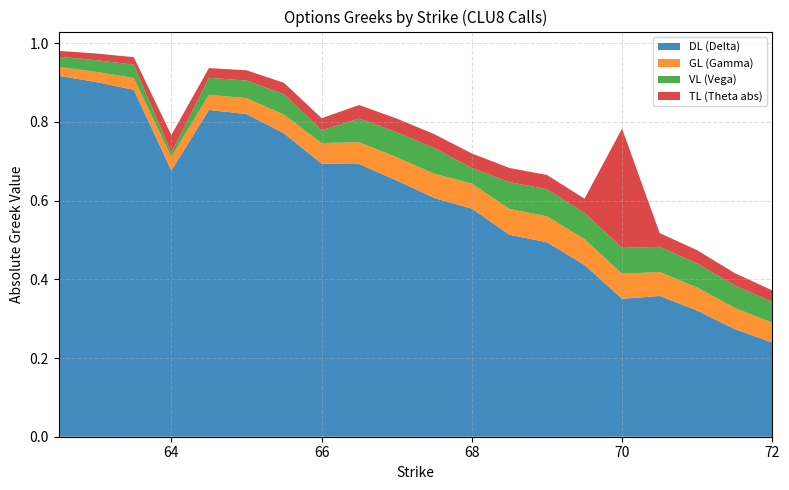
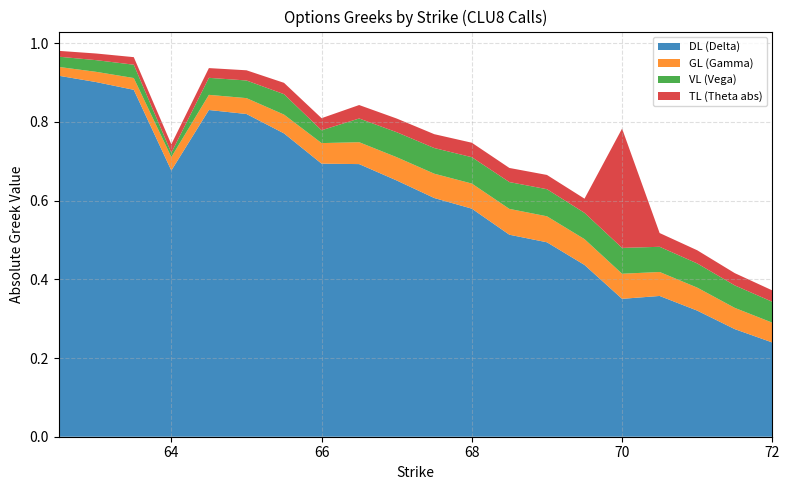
  {
    "DL (Delta)": {
      "64": 0.68,
      "66": 0.69,
      "68": 0.58,
      "70": 0.35,
      "72": 0.24
    },
    "GL (Gamma)": {
      "64": 0.03,
      "66": 0.05,
      "68": 0.06,
      "70": 0.06,
      "72": 0.05
    },
    "VL (Vega)": {
      "64": 0.01,
      "66": 0.03,
-     "68": 0.04,
+     "68": 0.07,
      "70": 0.07,
      "72": 0.05
    },
    "TL (Theta abs)": {
-     "64": 0.05,
+     "64": 0.02,
      "66": 0.03,
      "68": 0.04,
      "70": 0.30,
      "72": 0.03
    }
  }
